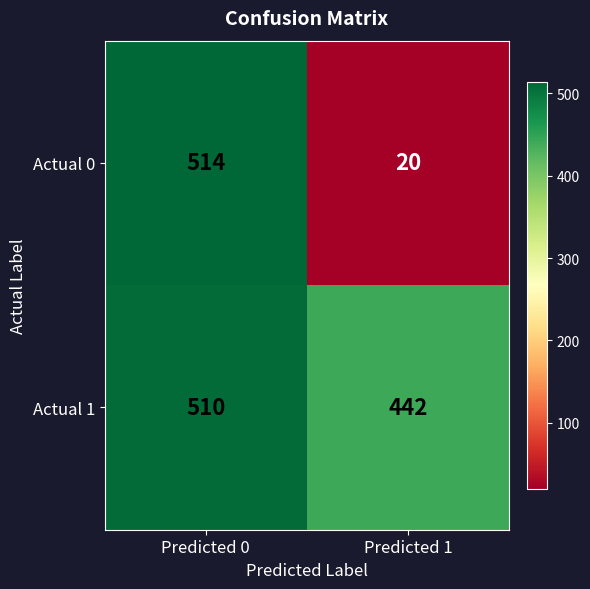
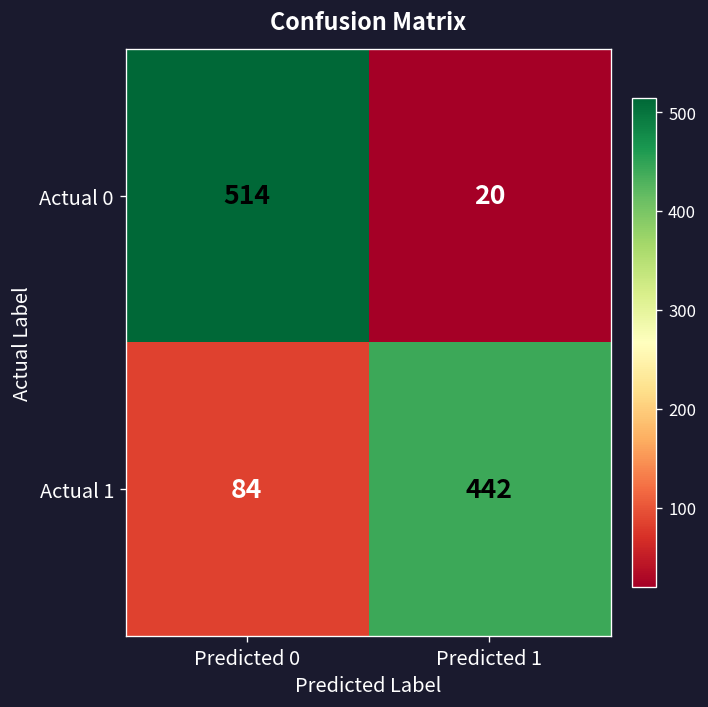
  {
    "Actual 0": {
      "Predicted 0": 514,
      "Predicted 1": 20
    },
    "Actual 1": {
-     "Predicted 0": 510,
+     "Predicted 0": 84,
      "Predicted 1": 442
    }
  }
